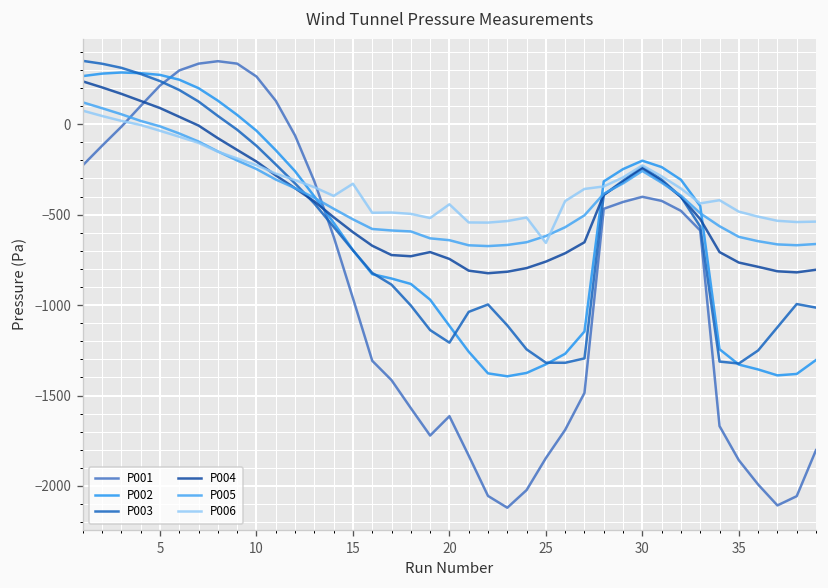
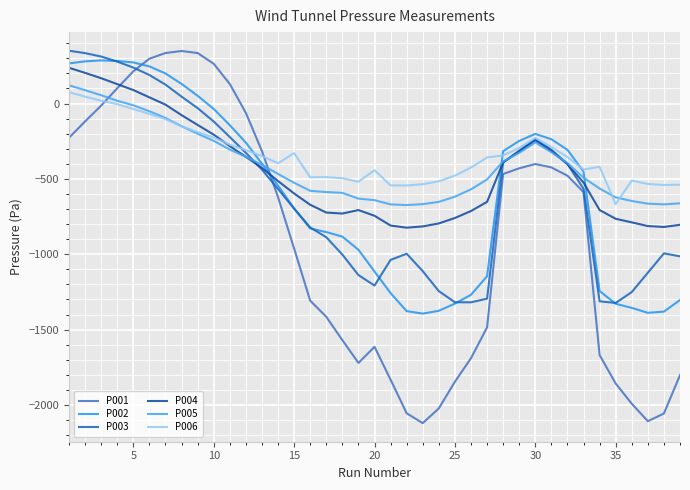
  {
    "P006": {
      "5": -40,
      "10": -230,
      "15": -330,
      "20": -440,
-     "25": -660,
-     "35": -480
+     "25": -480,
+     "35": -670
    }
  }
